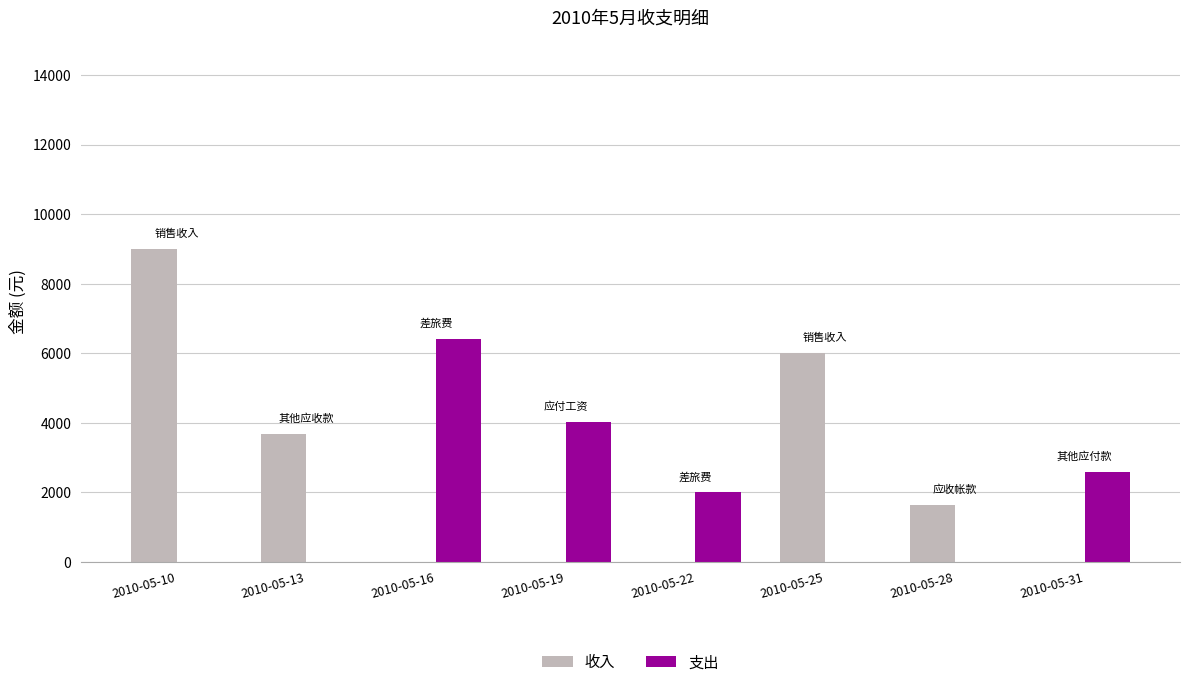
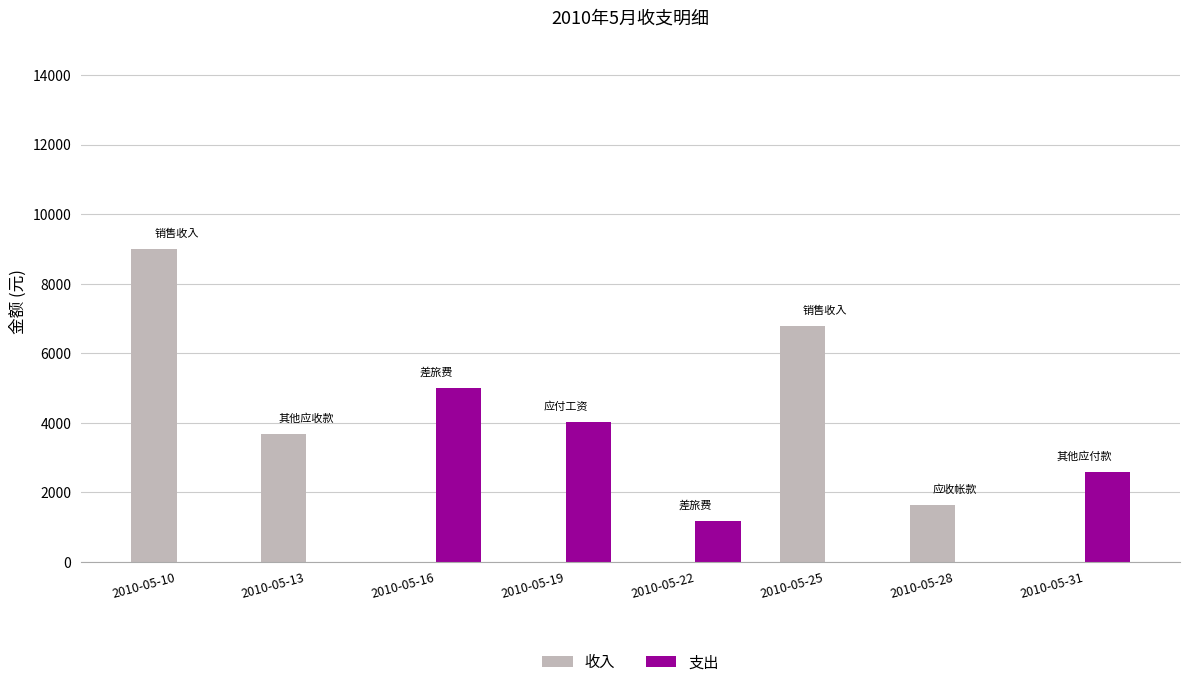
  {
    "收入": {
      "2010-05-10": 9000,
      "2010-05-13": 3700,
      "2010-05-16": 0,
      "2010-05-19": 0,
      "2010-05-22": 0,
-     "2010-05-25": 6000,
+     "2010-05-25": 6800,
      "2010-05-28": 1600,
      "2010-05-31": 0
    },
    "支出": {
      "2010-05-10": 0,
      "2010-05-13": 0,
-     "2010-05-16": 6400,
+     "2010-05-16": 5000,
      "2010-05-19": 4000,
-     "2010-05-22": 2000,
+     "2010-05-22": 1200,
      "2010-05-25": 0,
      "2010-05-28": 0,
      "2010-05-31": 2600
    }
  }
